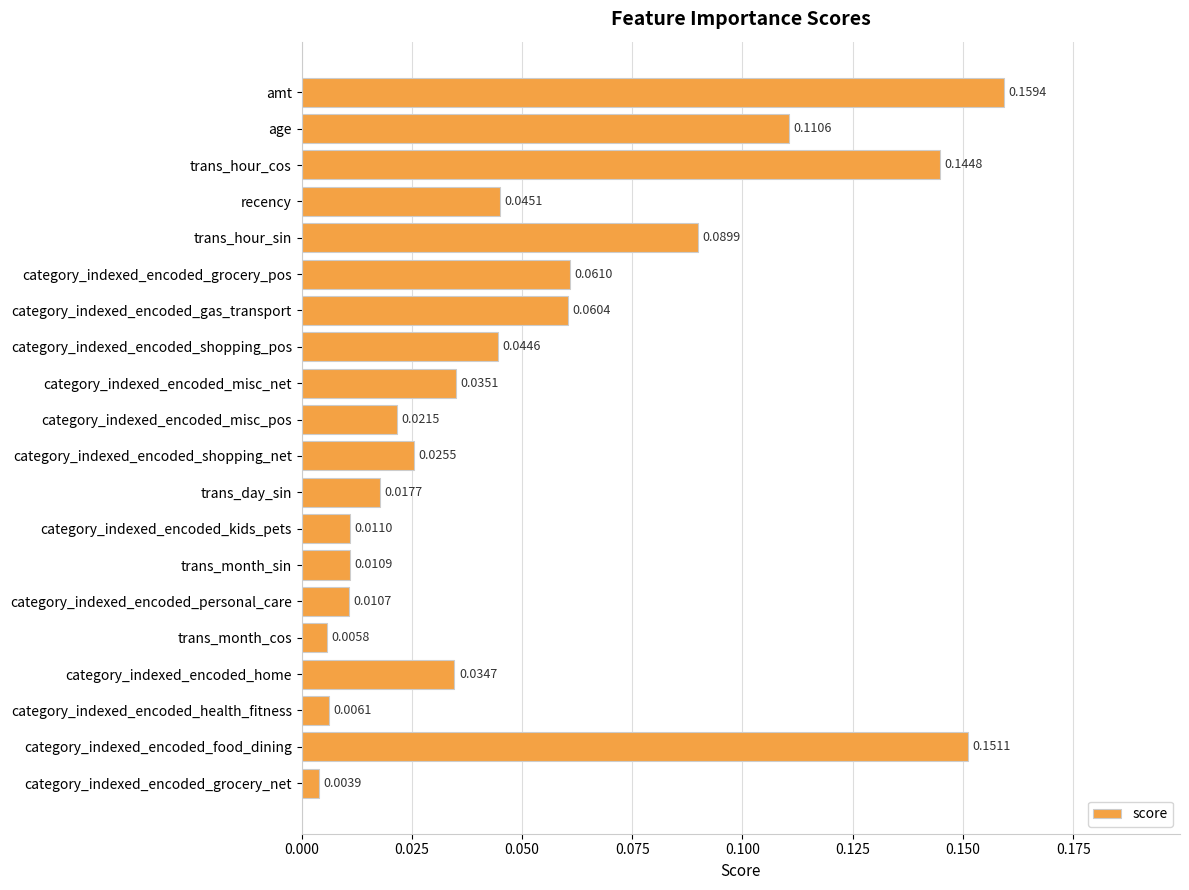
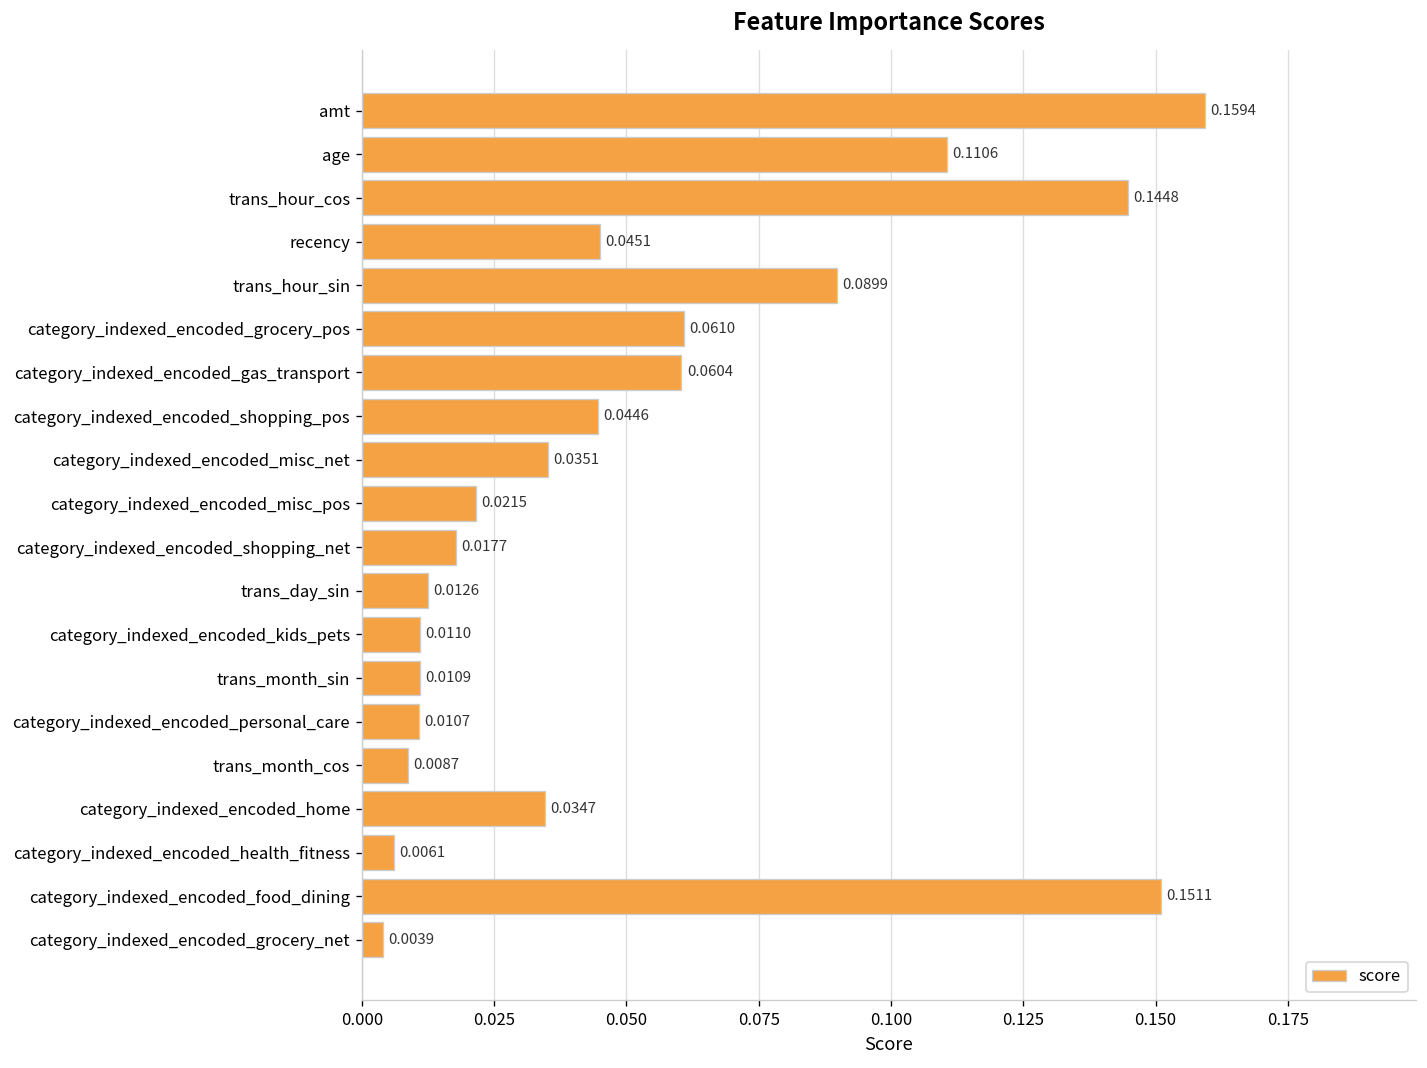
  {
    "amt": 0.1594,
    "age": 0.1106,
    "trans_hour_cos": 0.1448,
    "recency": 0.0451,
    "trans_hour_sin": 0.0899,
    "category_indexed_encoded_grocery_pos": 0.0610,
    "category_indexed_encoded_gas_transport": 0.0604,
    "category_indexed_encoded_shopping_pos": 0.0446,
    "category_indexed_encoded_misc_net": 0.0351,
    "category_indexed_encoded_misc_pos": 0.0215,
-   "category_indexed_encoded_shopping_net": 0.0255,
-   "trans_day_sin": 0.0177,
+   "category_indexed_encoded_shopping_net": 0.0177,
+   "trans_day_sin": 0.0126,
    "category_indexed_encoded_kids_pets": 0.0110,
    "trans_month_sin": 0.0109,
    "category_indexed_encoded_personal_care": 0.0107,
-   "trans_month_cos": 0.0058,
+   "trans_month_cos": 0.0087,
    "category_indexed_encoded_home": 0.0347,
    "category_indexed_encoded_health_fitness": 0.0061,
    "category_indexed_encoded_food_dining": 0.1511,
    "category_indexed_encoded_grocery_net": 0.0039
  }
